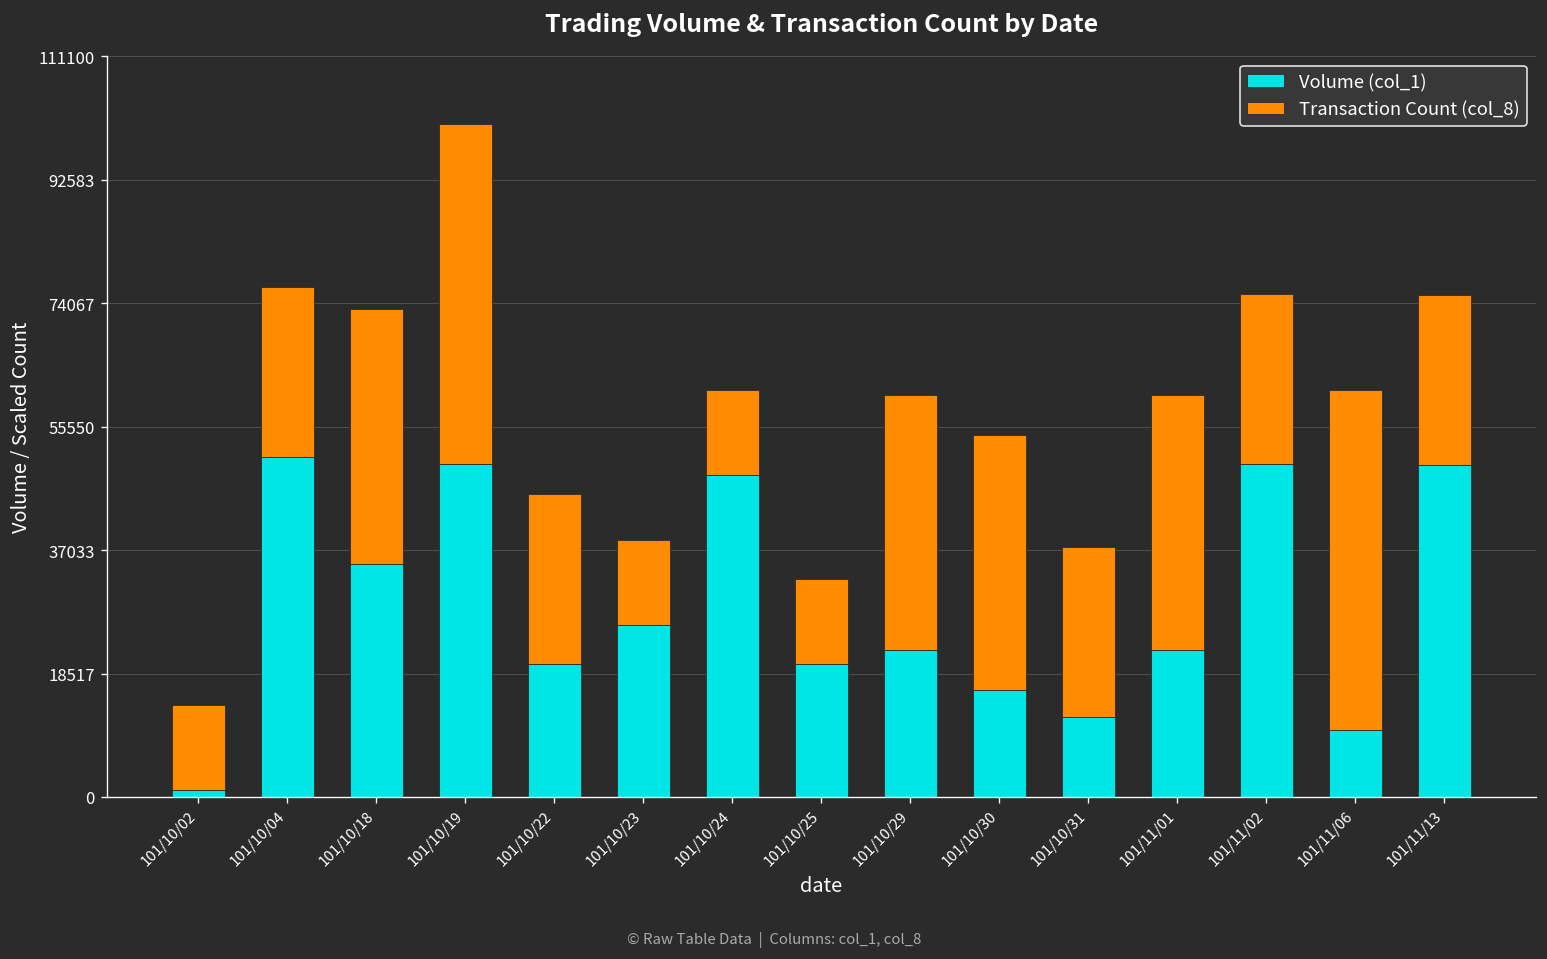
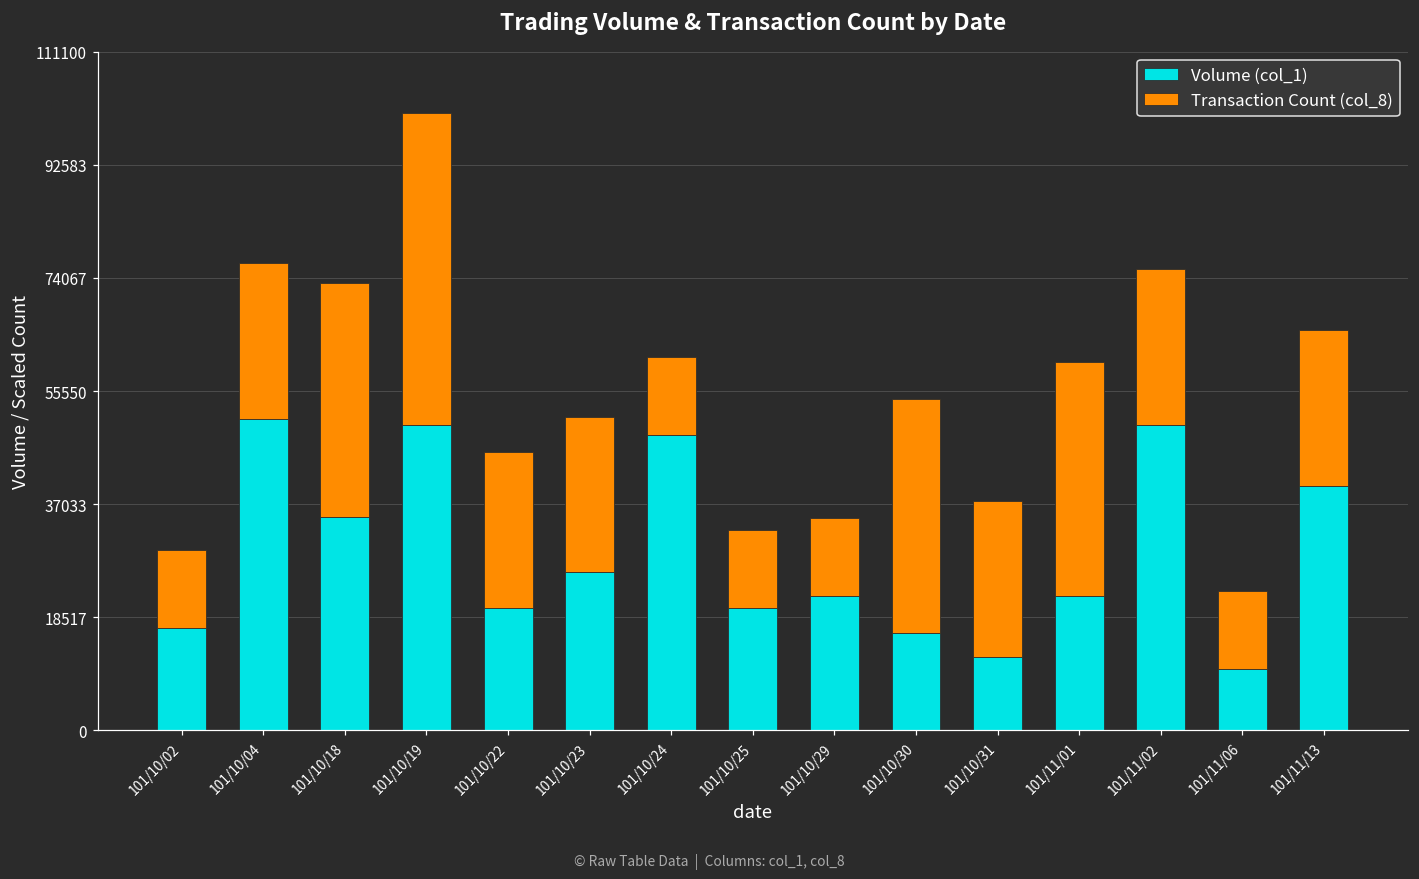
  {
    "Volume (col_1)": {
-     "101/10/02": 1000,
+     "101/10/02": 17000,
      "101/10/04": 51000,
      "101/10/18": 35000,
      "101/10/19": 50000,
      "101/10/22": 20000,
      "101/10/23": 26000,
      "101/10/24": 48000,
      "101/10/25": 20000,
      "101/10/29": 22000,
      "101/10/30": 16000,
      "101/10/31": 12000,
      "101/11/01": 22000,
      "101/11/02": 50000,
      "101/11/06": 10000,
-     "101/11/13": 50000
+     "101/11/13": 40000
    },
    "Transaction Count (col_8)": {
      "101/10/02": 13000,
      "101/10/04": 26000,
      "101/10/18": 38000,
      "101/10/19": 51000,
      "101/10/22": 26000,
-     "101/10/23": 13000,
+     "101/10/23": 26000,
      "101/10/24": 13000,
      "101/10/25": 13000,
-     "101/10/29": 38000,
+     "101/10/29": 13000,
      "101/10/30": 38000,
      "101/10/31": 26000,
      "101/11/01": 38000,
      "101/11/02": 26000,
-     "101/11/06": 51000,
+     "101/11/06": 13000,
      "101/11/13": 26000
    }
  }
